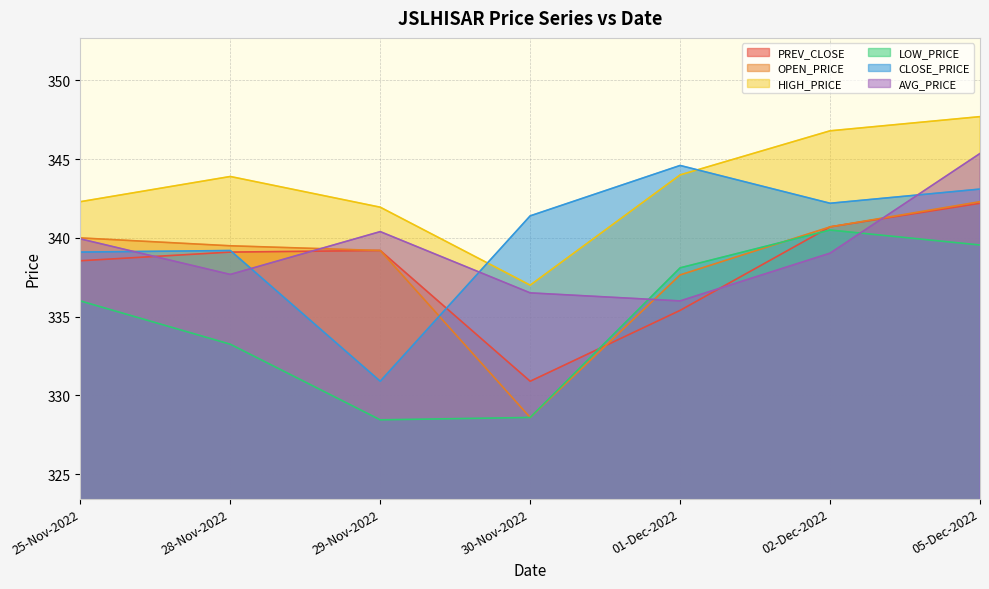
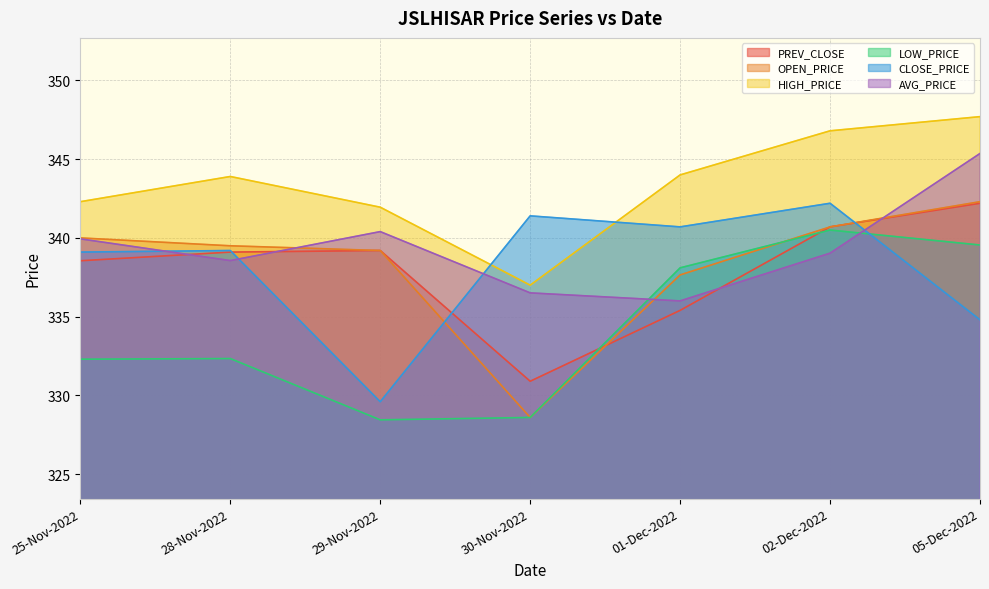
  {
    "LOW_PRICE": {
-     "25-Nov-2022": 336.0,
-     "28-Nov-2022": 333.3,
+     "25-Nov-2022": 332.3,
+     "28-Nov-2022": 332.3,
      "29-Nov-2022": 328.5,
      "01-Dec-2022": 338.1,
      "02-Dec-2022": 340.5,
      "05-Dec-2022": 339.6
    },
    "CLOSE_PRICE": {
      "25-Nov-2022": 339.1,
-     "29-Nov-2022": 330.9,
+     "29-Nov-2022": 329.6,
      "30-Nov-2022": 341.4,
-     "01-Dec-2022": 344.6,
+     "01-Dec-2022": 340.7,
      "02-Dec-2022": 342.2,
-     "05-Dec-2022": 343.1
+     "05-Dec-2022": 334.8
    },
    "AVG_PRICE": {
-     "28-Nov-2022": 337.7,
+     "28-Nov-2022": 338.6,
      "29-Nov-2022": 340.4,
      "30-Nov-2022": 336.5,
      "01-Dec-2022": 336.0,
      "02-Dec-2022": 339.0,
      "05-Dec-2022": 345.4
    }
  }
